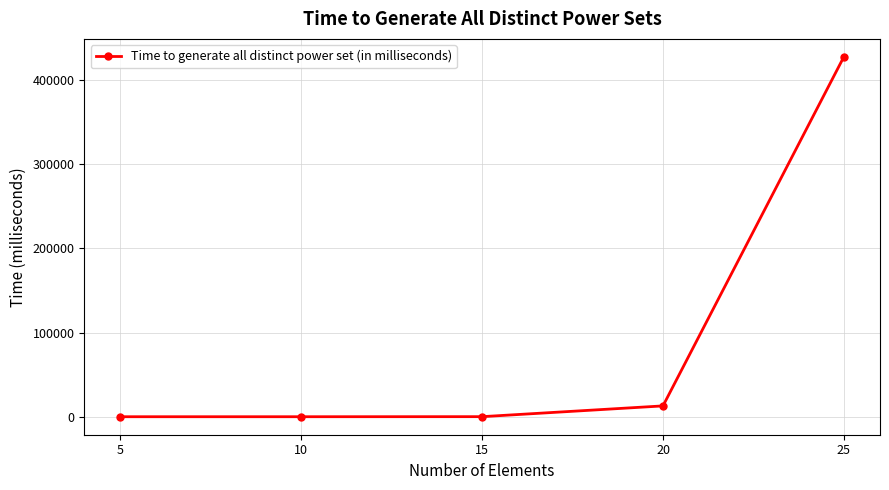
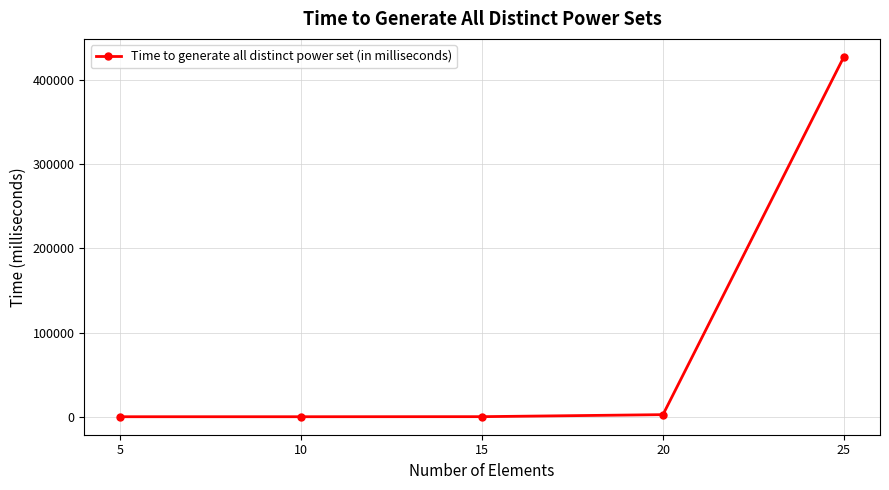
  {
    "5": 0,
    "10": 0,
    "15": 0,
-   "20": 10000,
+   "20": 0,
    "25": 430000
  }
